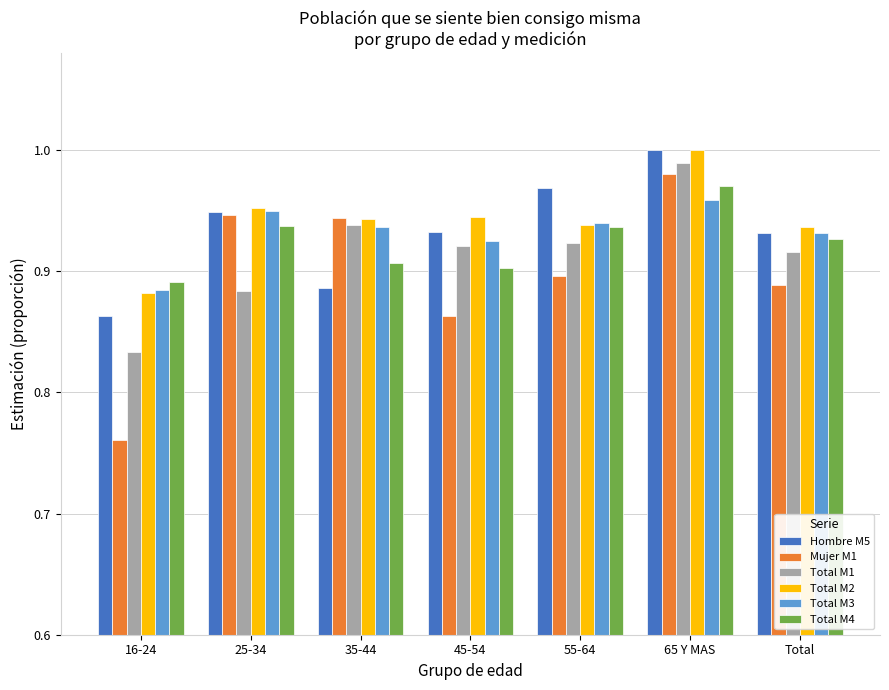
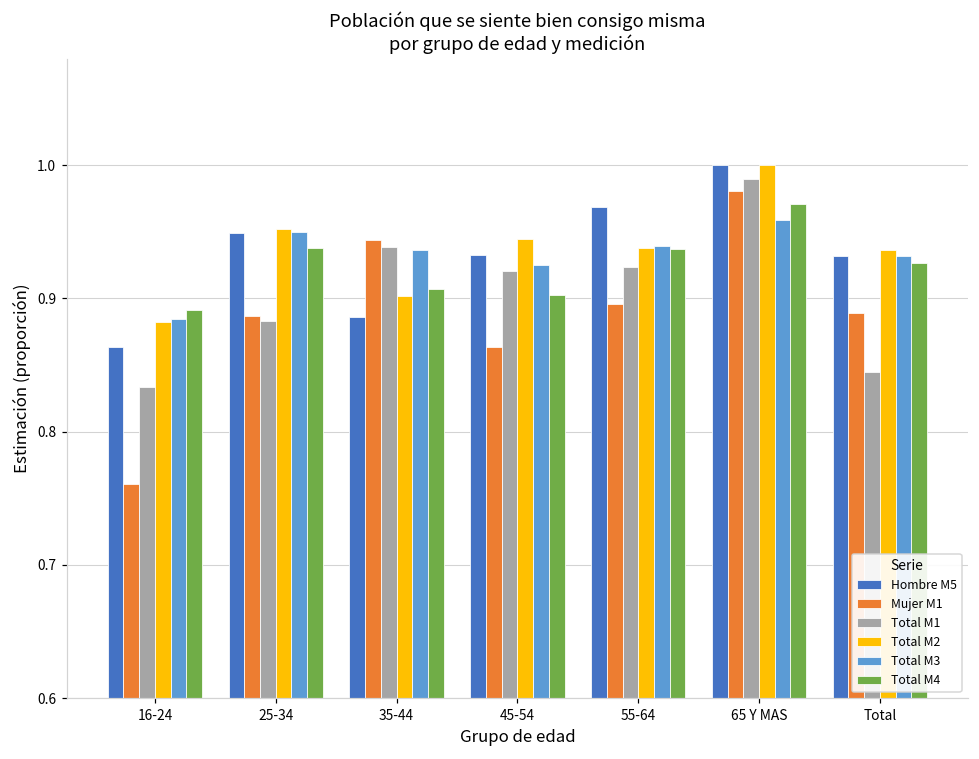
  {
    "Mujer M1": {
      "16-24": 0.761,
-     "25-34": 0.947,
+     "25-34": 0.887,
      "35-44": 0.944,
      "45-54": 0.863,
      "55-64": 0.896,
      "65 Y MAS": 0.981,
      "Total": 0.889
    },
    "Total M1": {
      "16-24": 0.834,
      "25-34": 0.883,
      "35-44": 0.938,
      "45-54": 0.921,
      "55-64": 0.924,
      "65 Y MAS": 0.989,
-     "Total": 0.916
+     "Total": 0.845
    },
    "Total M2": {
      "16-24": 0.882,
      "25-34": 0.952,
-     "35-44": 0.943,
+     "35-44": 0.902,
      "45-54": 0.945,
      "55-64": 0.938,
      "65 Y MAS": 1.000,
      "Total": 0.937
    },
    "Total M4": {
      "16-24": 0.892,
      "25-34": 0.938,
      "35-44": 0.907,
      "45-54": 0.903,
      "55-64": 0.937,
      "65 Y MAS": 0.971,
      "Total": 0.927
    }
  }
